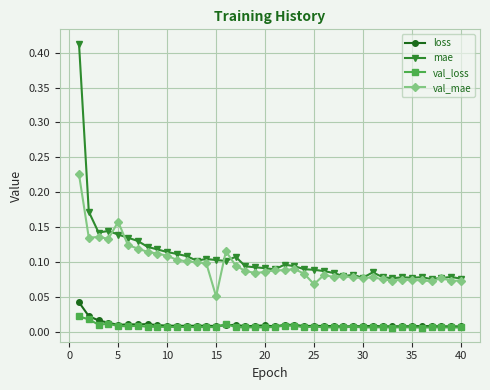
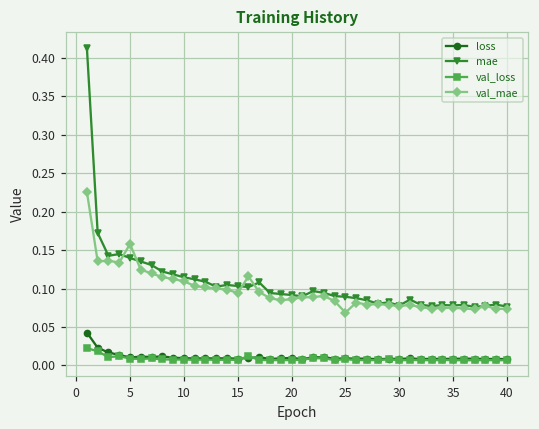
  {
    "val_mae": {
      "5": 0.16,
      "10": 0.11,
-     "15": 0.05,
+     "15": 0.09,
      "20": 0.09,
      "25": 0.07
    }
  }
